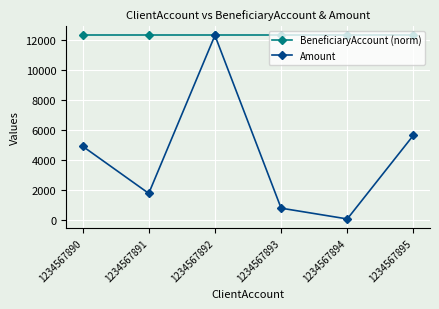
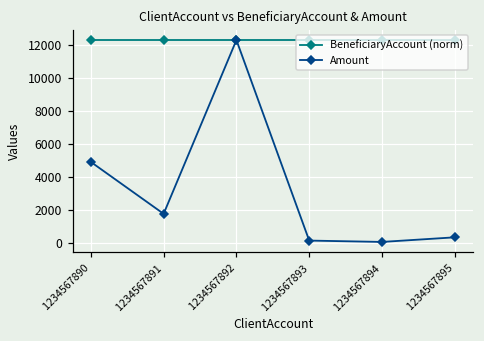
  {
    "BeneficiaryAccount (norm)": {
      "1234567890": 12300,
      "1234567891": 12300
    },
    "Amount": {
      "1234567890": 4900,
      "1234567891": 1800,
-     "1234567893": 800,
+     "1234567893": 100,
      "1234567894": 0,
-     "1234567895": 5600
+     "1234567895": 300
    }
  }
